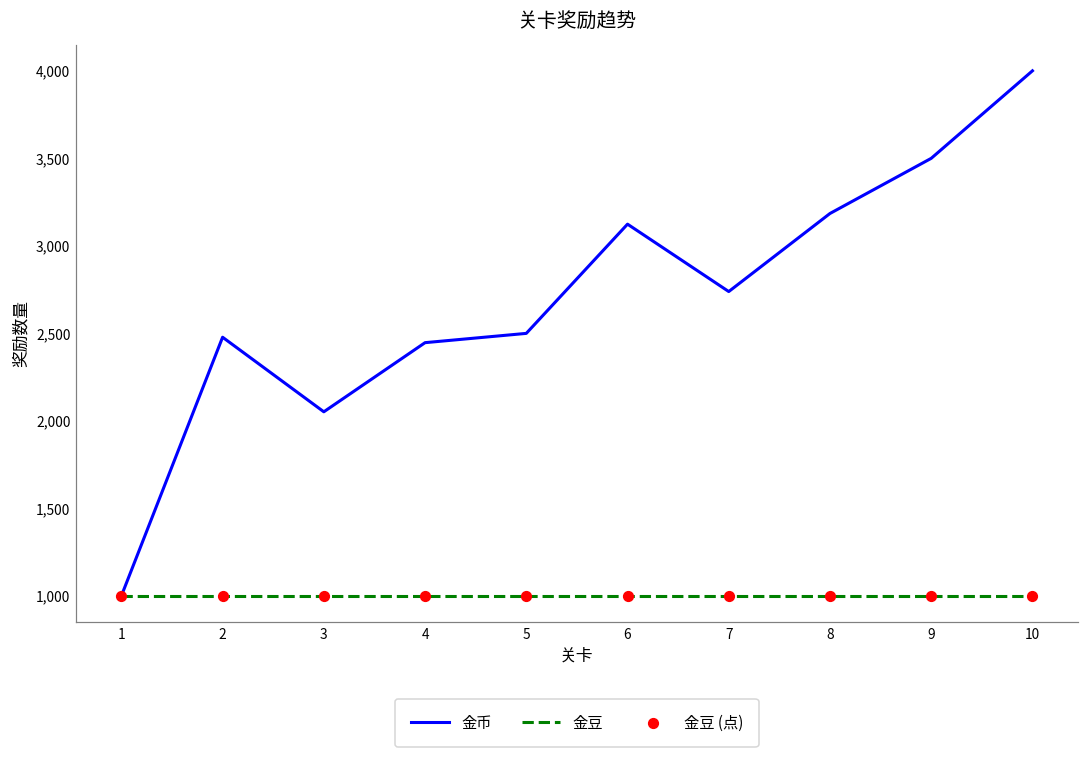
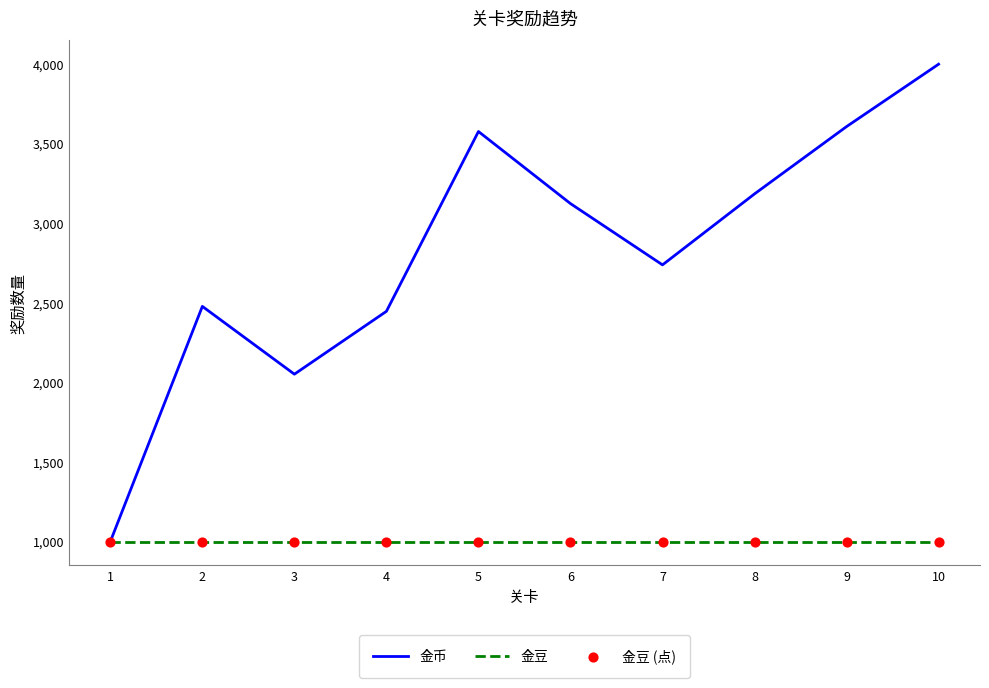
  {
    "金币": {
      "2": "2,480",
      "3": "2,050",
      "4": "2,450",
-     "5": "2,500",
+     "5": "3,580",
      "6": "3,120",
      "7": "2,740",
      "8": "3,190",
-     "9": "3,500",
+     "9": "3,610",
      "10": "4,000"
    },
    "金豆 (点)": {
      "2": "1,000",
      "3": "1,000",
      "4": "1,000",
      "5": "1,000",
      "6": "1,000",
      "7": "1,000",
      "8": "1,000",
      "9": "1,000",
      "10": "1,000"
    }
  }
